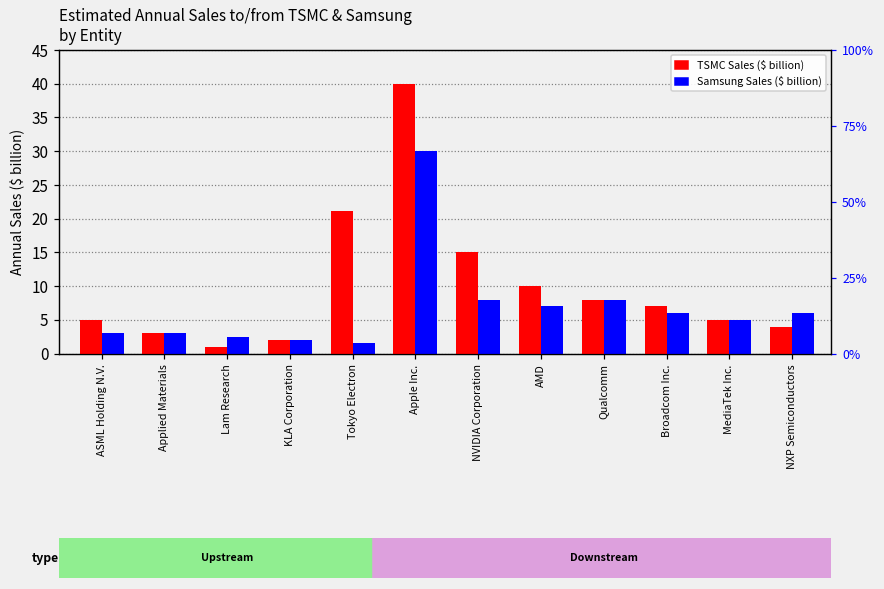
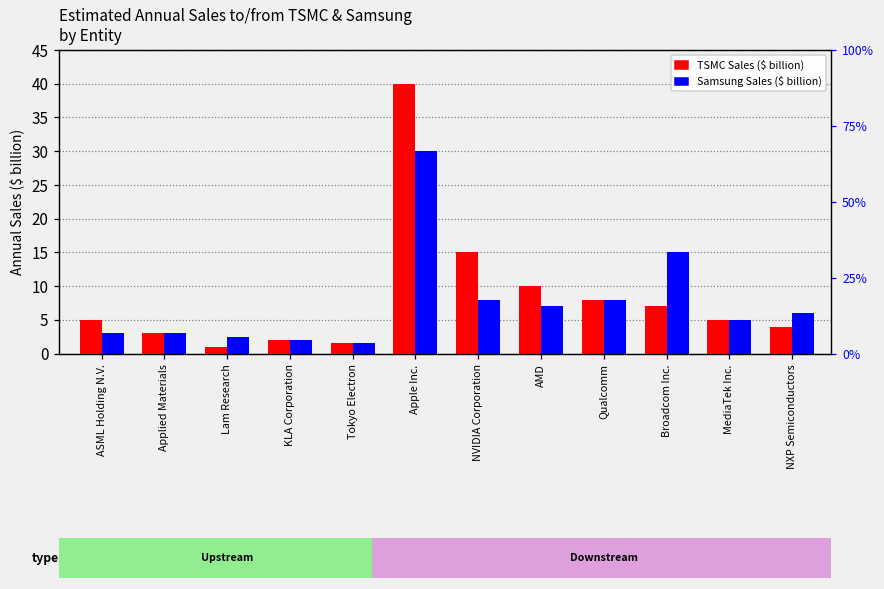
  {
    "TSMC Sales ($ billion)": {
      "ASML Holding N.V.": 5,
      "Applied Materials": 3,
      "Lam Research": 1,
      "KLA Corporation": 2,
-     "Tokyo Electron": 21,
+     "Tokyo Electron": 2,
      "Apple Inc.": 40,
      "NVIDIA Corporation": 15,
      "AMD": 10,
      "Qualcomm": 8,
      "Broadcom Inc.": 7,
      "MediaTek Inc.": 5,
      "NXP Semiconductors": 4
    },
    "Samsung Sales ($ billion)": {
      "ASML Holding N.V.": 3,
      "Applied Materials": 3,
      "Lam Research": 3,
      "KLA Corporation": 2,
      "Tokyo Electron": 2,
      "Apple Inc.": 30,
      "NVIDIA Corporation": 8,
      "AMD": 7,
      "Qualcomm": 8,
-     "Broadcom Inc.": 6,
+     "Broadcom Inc.": 15,
      "MediaTek Inc.": 5,
      "NXP Semiconductors": 6
    }
  }
